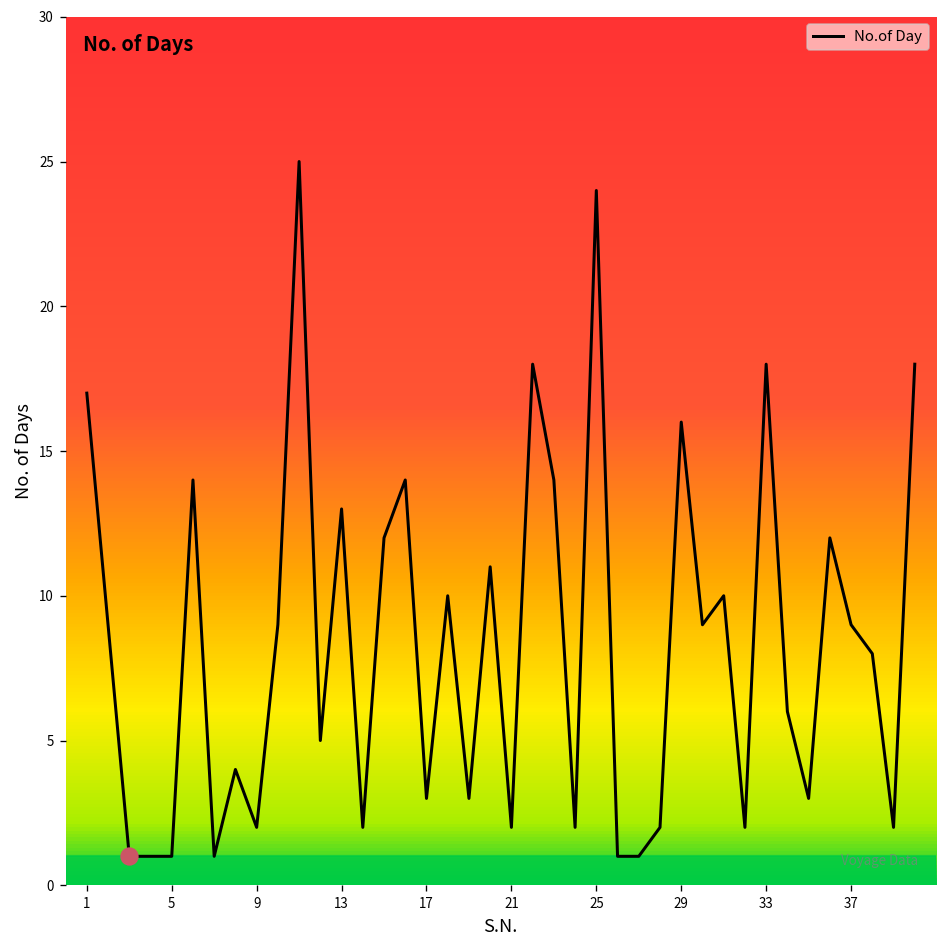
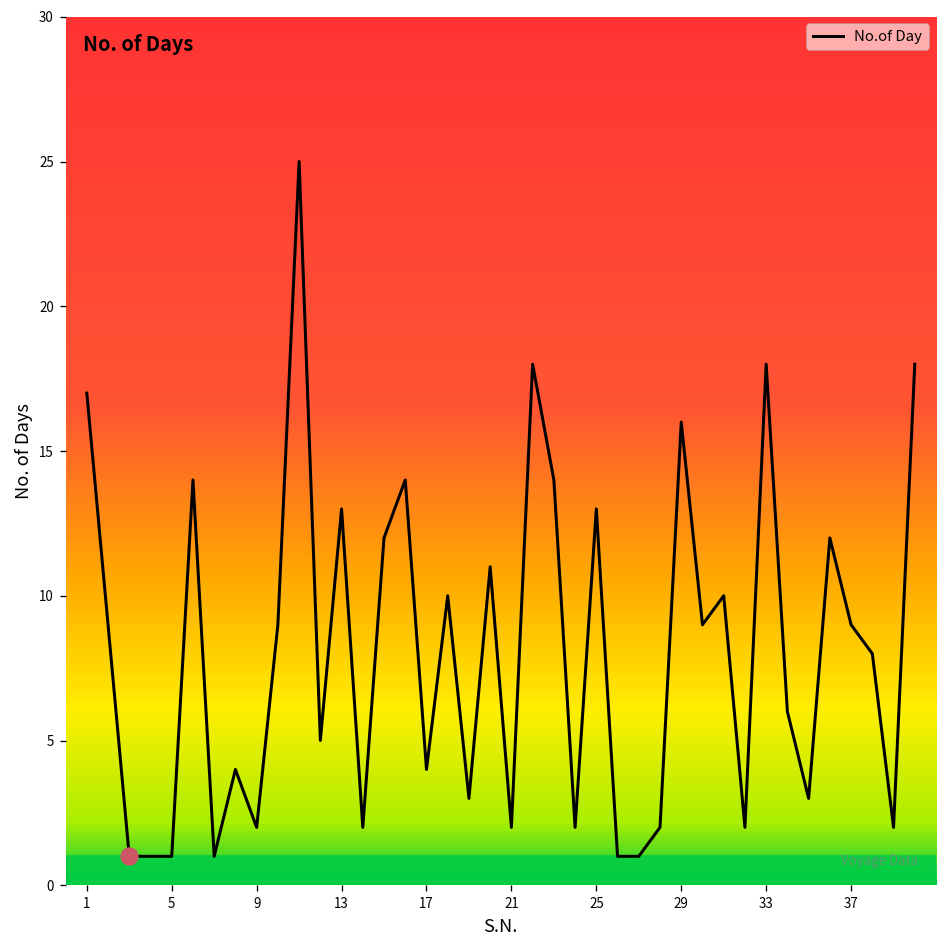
  {
    "No.of Day": {
      "1": 17,
      "9": 2,
      "13": 13,
-     "17": 3,
+     "17": 4,
      "21": 2,
-     "25": 24,
+     "25": 13,
      "29": 16,
      "33": 18,
      "37": 9
    }
  }
